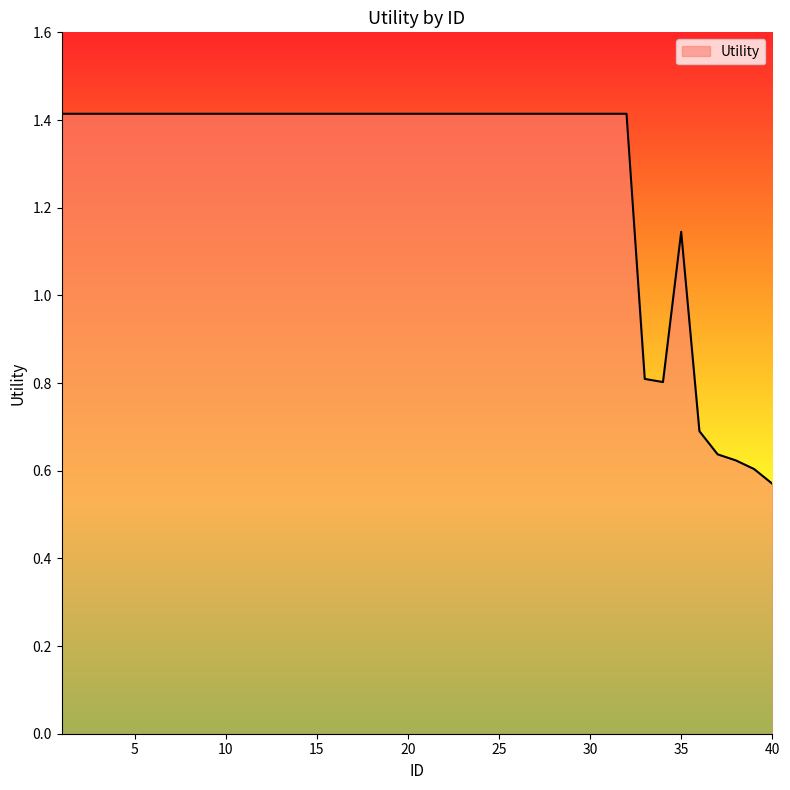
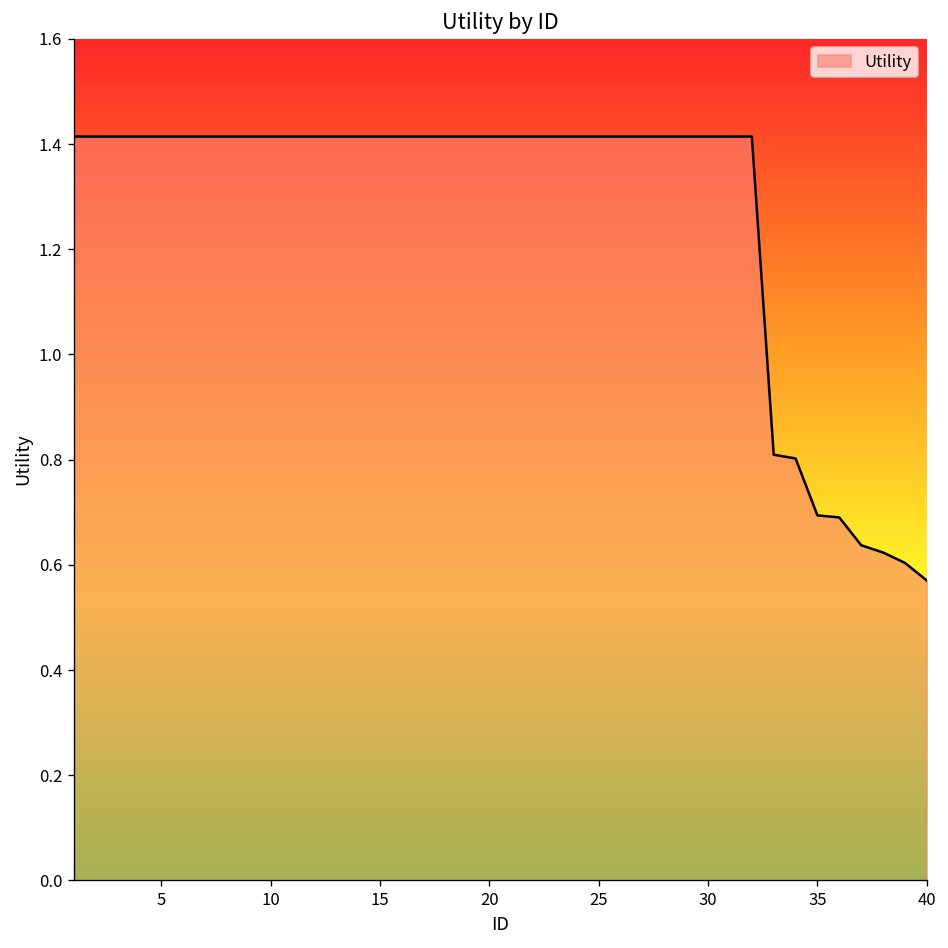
  {
    "5": 1.41,
    "10": 1.41,
    "15": 1.41,
    "20": 1.41,
    "25": 1.41,
    "30": 1.41,
-   "35": 1.14,
+   "35": 0.69,
    "40": 0.57
  }
